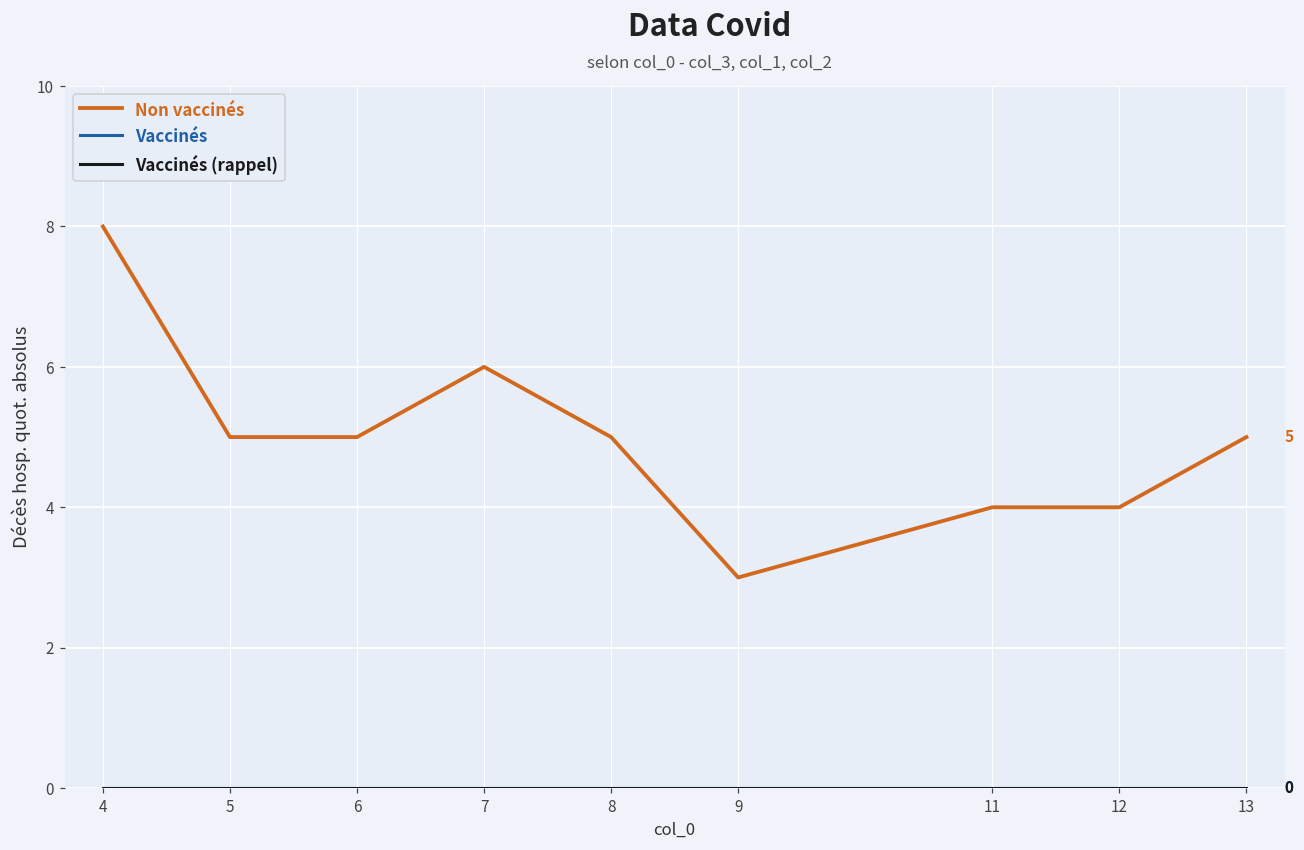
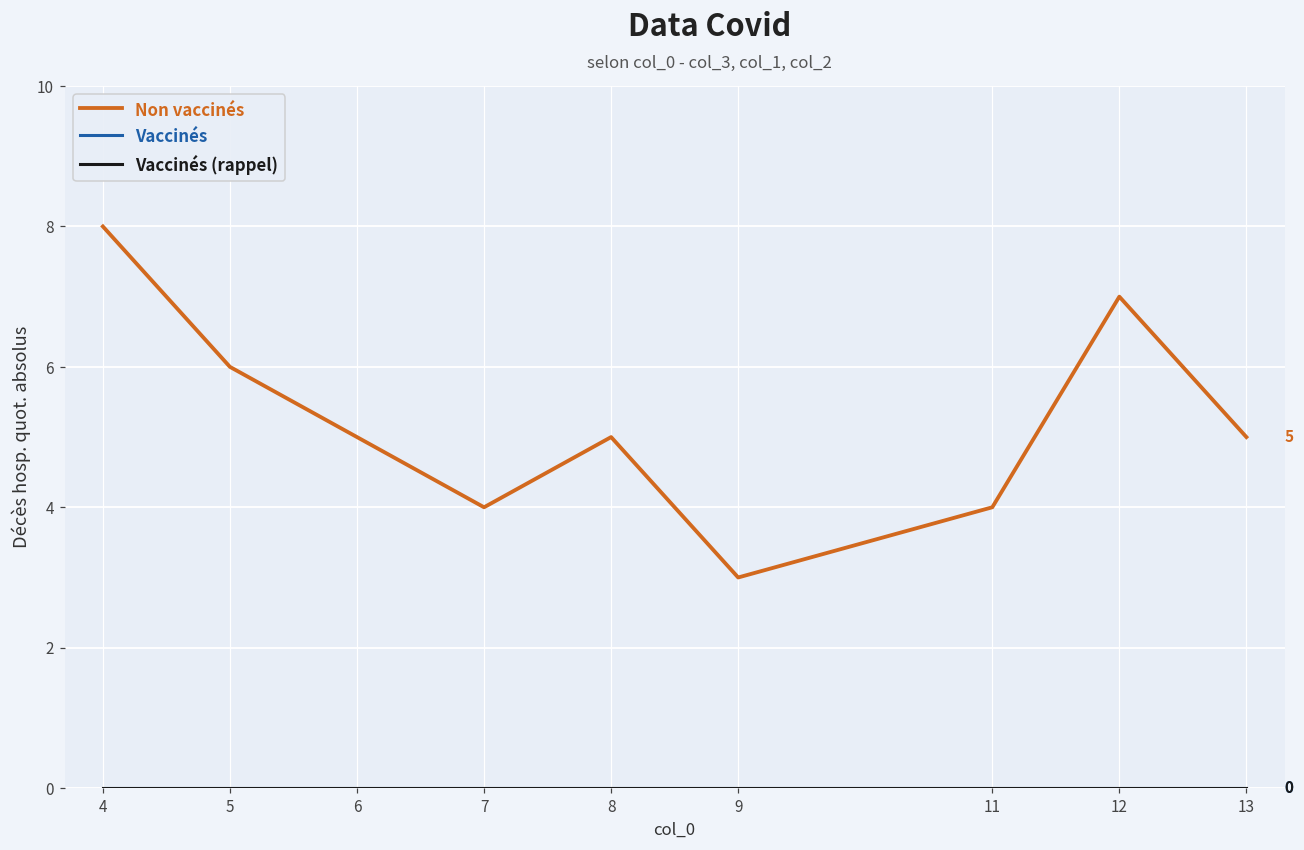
  {
    "Non vaccinés": {
      "4": 8,
-     "5": 5,
+     "5": 6,
      "6": 5,
-     "7": 6,
+     "7": 4,
      "8": 5,
      "9": 3,
      "11": 4,
-     "12": 4
+     "12": 7
    },
    "Vaccinés (rappel)": {
      "4": 0,
      "5": 0,
      "6": 0,
      "7": 0,
      "8": 0,
      "9": 0,
      "11": 0,
      "12": 0
    }
  }
